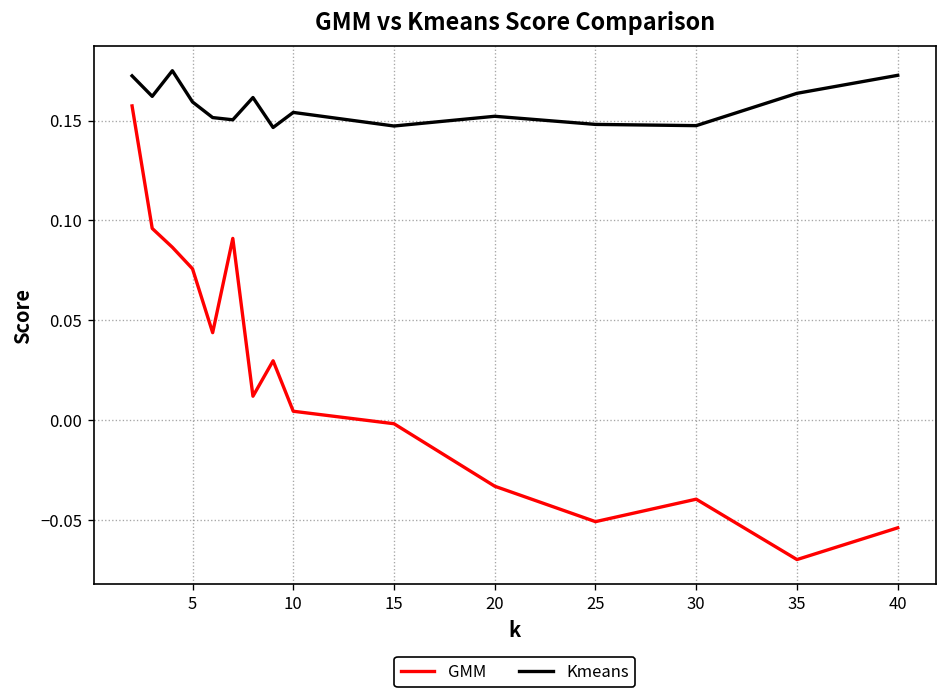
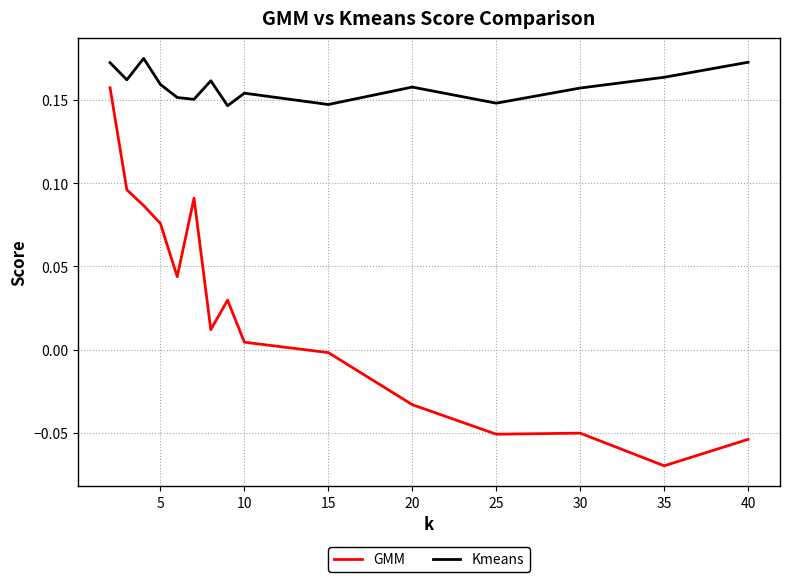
  {
    "GMM": {
      "5": 0.076,
      "10": 0.004,
      "15": -0.002,
      "20": -0.033,
      "25": -0.051,
-     "30": -0.040,
+     "30": -0.050,
      "35": -0.070,
      "40": -0.054
    },
    "Kmeans": {
      "5": 0.159,
      "10": 0.154,
      "15": 0.147,
-     "20": 0.152,
+     "20": 0.158,
      "25": 0.148,
-     "30": 0.147,
+     "30": 0.157,
      "35": 0.164,
      "40": 0.173
    }
  }
